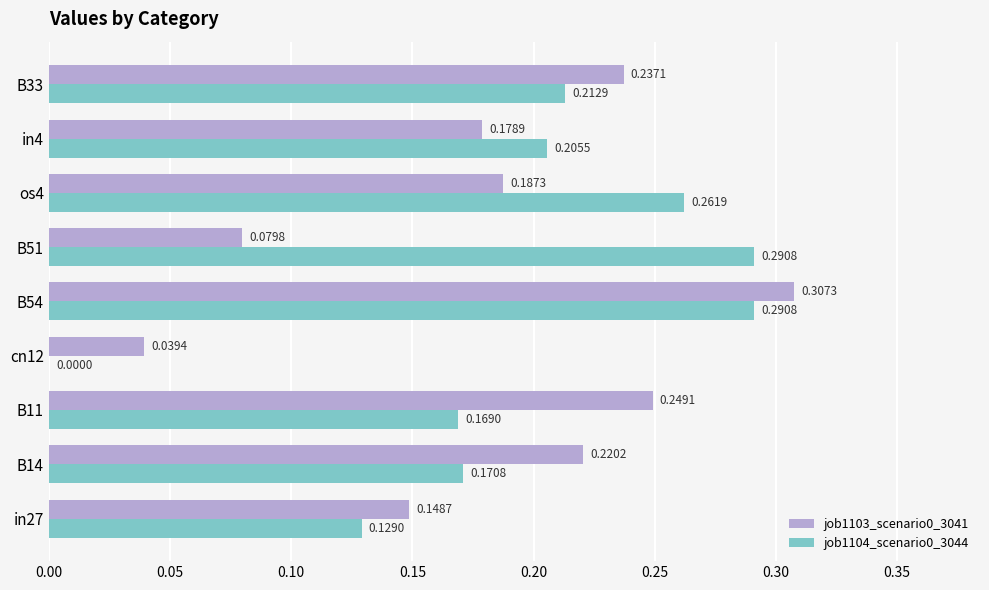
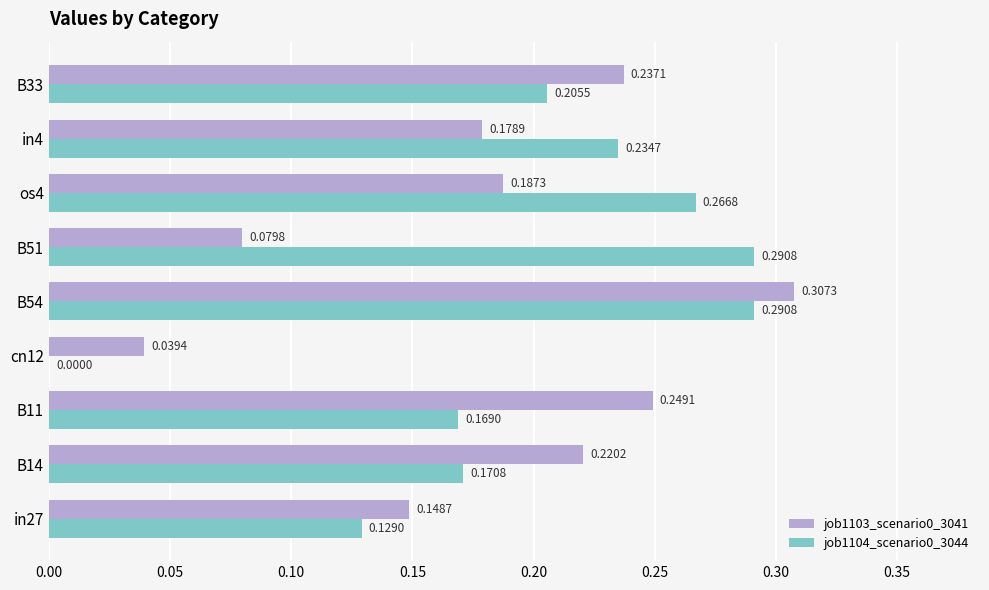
  {
    "job1103_scenario0_3041": {
      "B33": 0.2371,
      "in4": 0.1789,
      "os4": 0.1873,
      "B51": 0.0798,
      "B54": 0.3073,
      "cn12": 0.0394,
      "B11": 0.2491,
      "B14": 0.2202,
      "in27": 0.1487
    },
    "job1104_scenario0_3044": {
-     "B33": 0.2129,
-     "in4": 0.2055,
-     "os4": 0.2619,
+     "B33": 0.2055,
+     "in4": 0.2347,
+     "os4": 0.2668,
      "B51": 0.2908,
      "B54": 0.2908,
      "cn12": 0.0000,
      "B11": 0.1690,
      "B14": 0.1708,
      "in27": 0.1290
    }
  }
